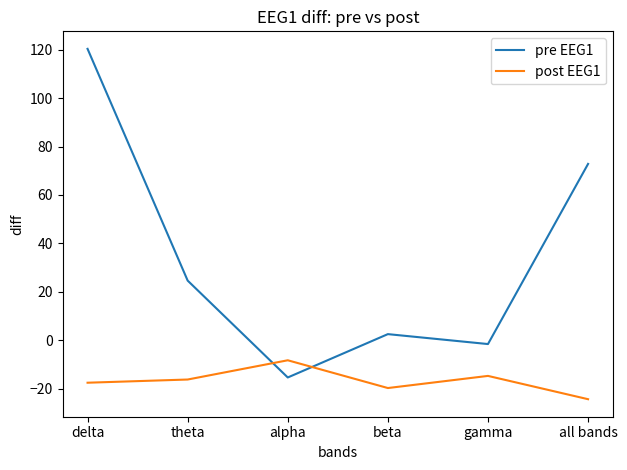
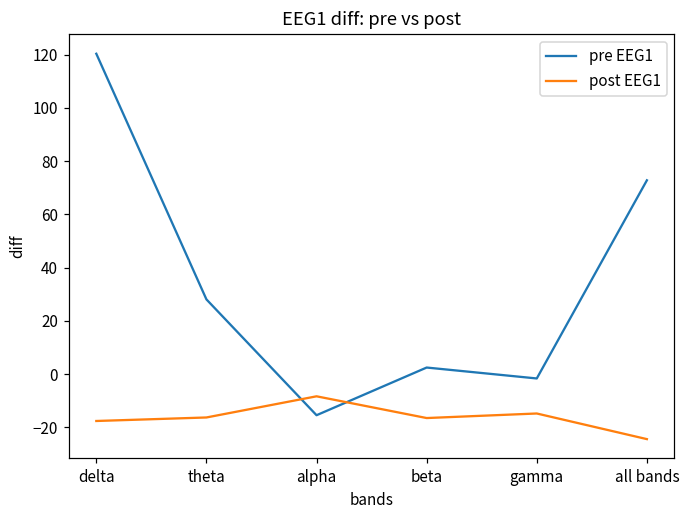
  {
    "pre EEG1": {
      "delta": 120,
-     "theta": 25,
+     "theta": 28,
      "alpha": -15,
      "beta": 3,
      "gamma": -2,
      "all bands": 73
    },
    "post EEG1": {
      "delta": -18,
      "theta": -16,
      "alpha": -8,
-     "beta": -20,
+     "beta": -16,
      "gamma": -15,
      "all bands": -24
    }
  }
